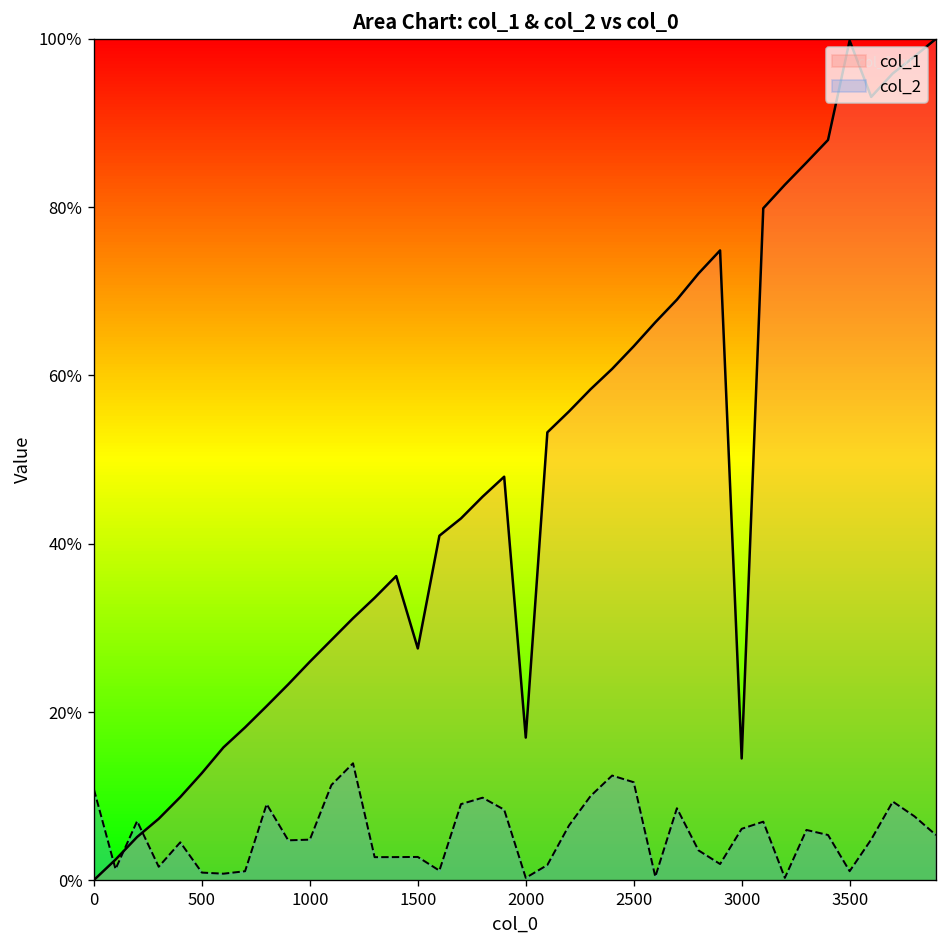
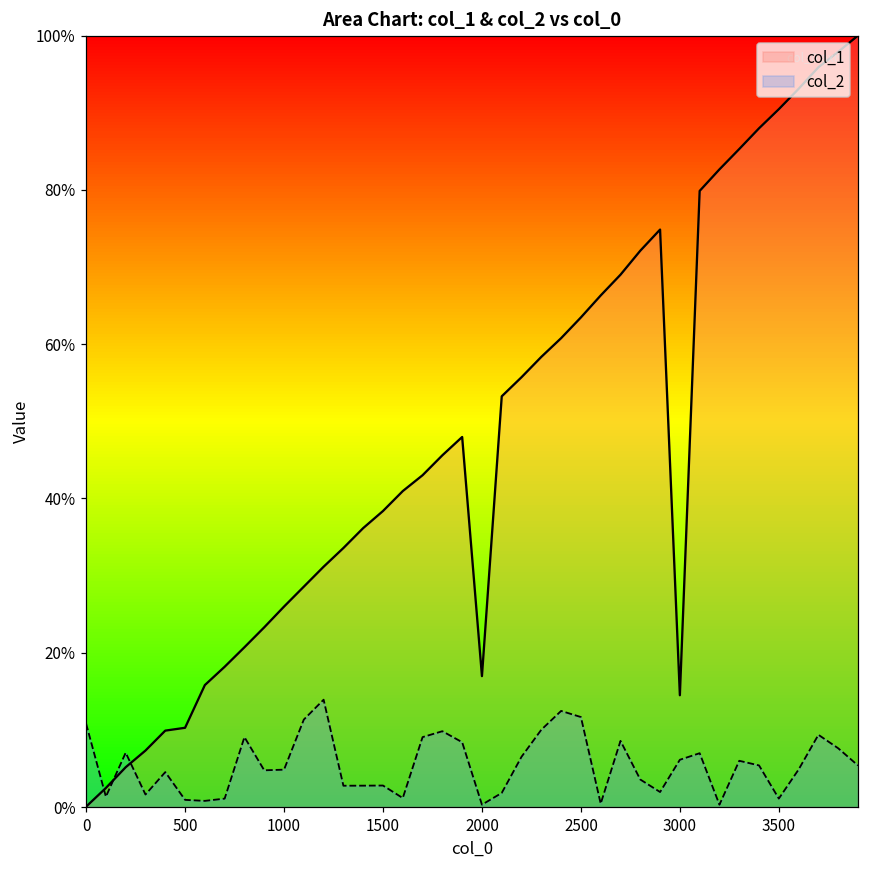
  {
    "col_1": {
      "0": "0%",
-     "500": "13%",
+     "500": "10%",
      "1000": "26%",
-     "1500": "28%",
+     "1500": "38%",
      "2000": "17%",
      "2500": "63%",
      "3000": "14%",
-     "3500": "100%"
+     "3500": "90%"
    },
    "col_2": {
      "0": "11%",
      "500": "1%",
      "1000": "5%",
      "1500": "3%",
      "2000": "0%",
      "2500": "12%",
      "3000": "6%",
      "3500": "1%"
    }
  }
